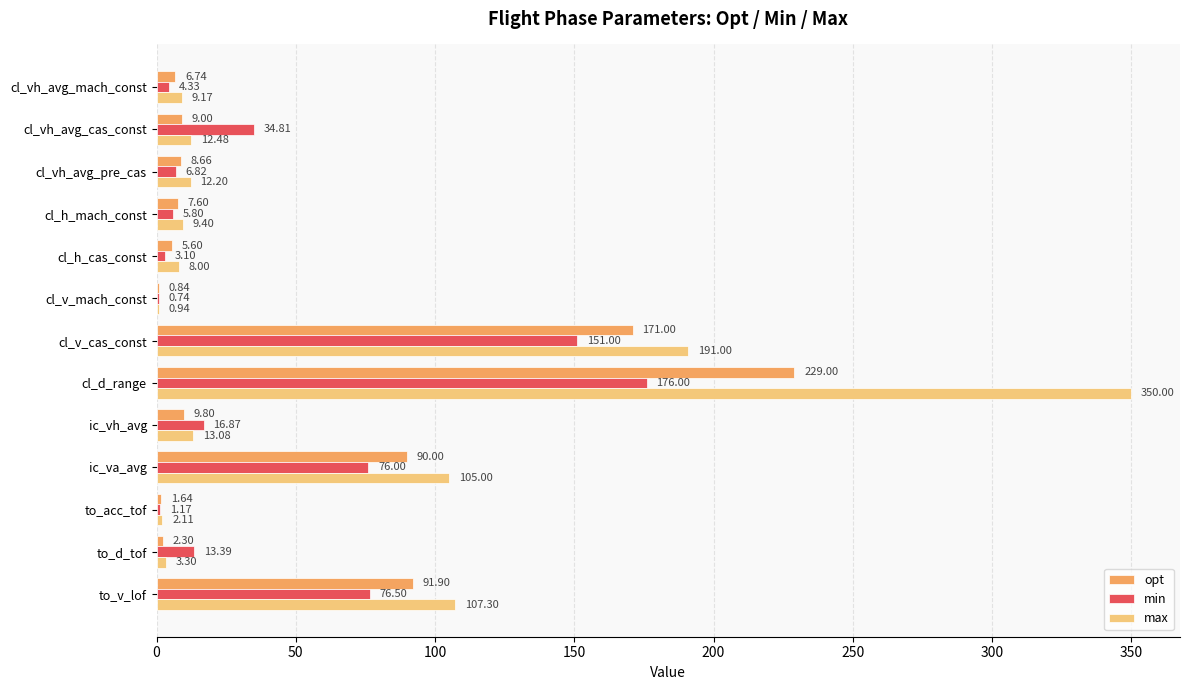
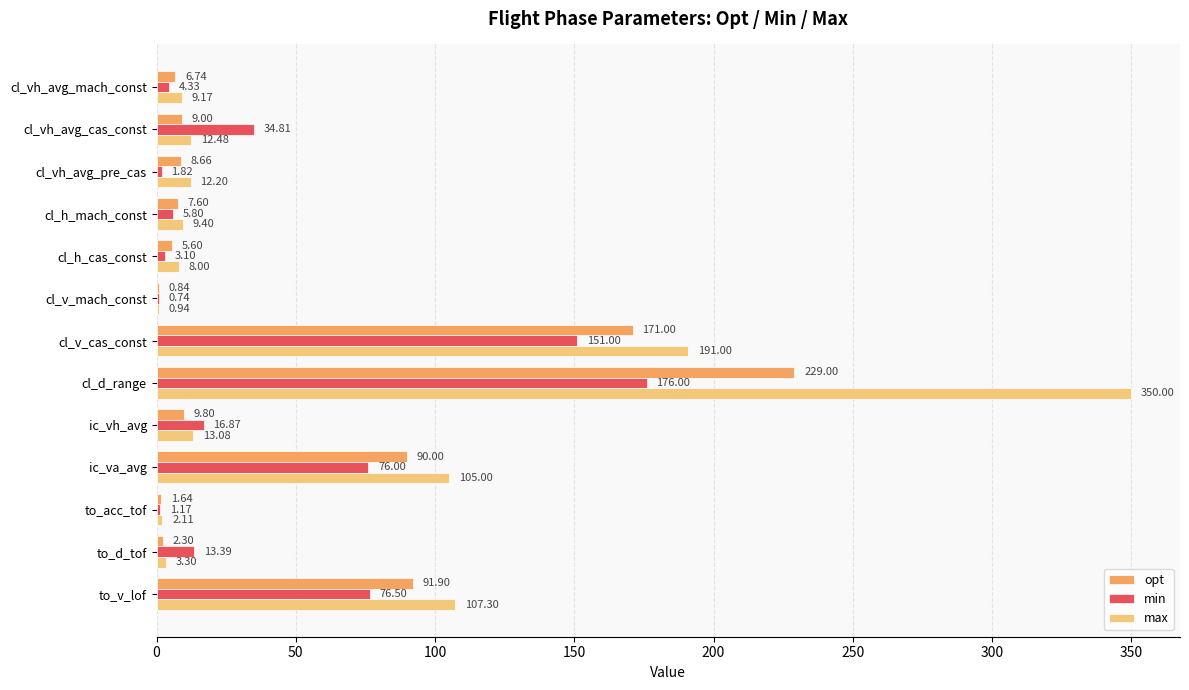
  {
    "min": {
      "cl_vh_avg_mach_const": 4.33,
      "cl_vh_avg_cas_const": 34.81,
-     "cl_vh_avg_pre_cas": 6.82,
+     "cl_vh_avg_pre_cas": 1.82,
      "cl_h_mach_const": 5.80,
      "cl_h_cas_const": 3.10,
      "cl_v_mach_const": 0.74,
      "cl_v_cas_const": 151.00,
      "cl_d_range": 176.00,
      "ic_vh_avg": 16.87,
      "ic_va_avg": 76.00,
      "to_acc_tof": 1.17,
      "to_d_tof": 13.39,
      "to_v_lof": 76.50
    }
  }
